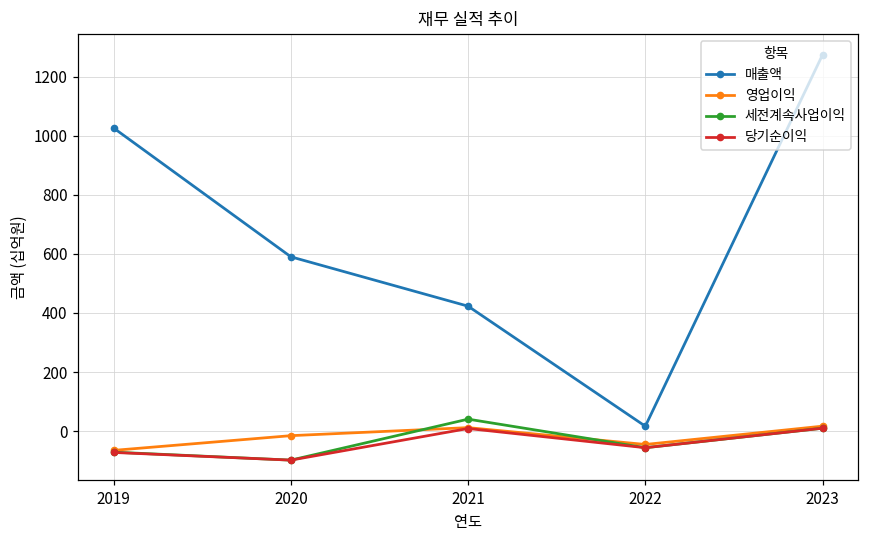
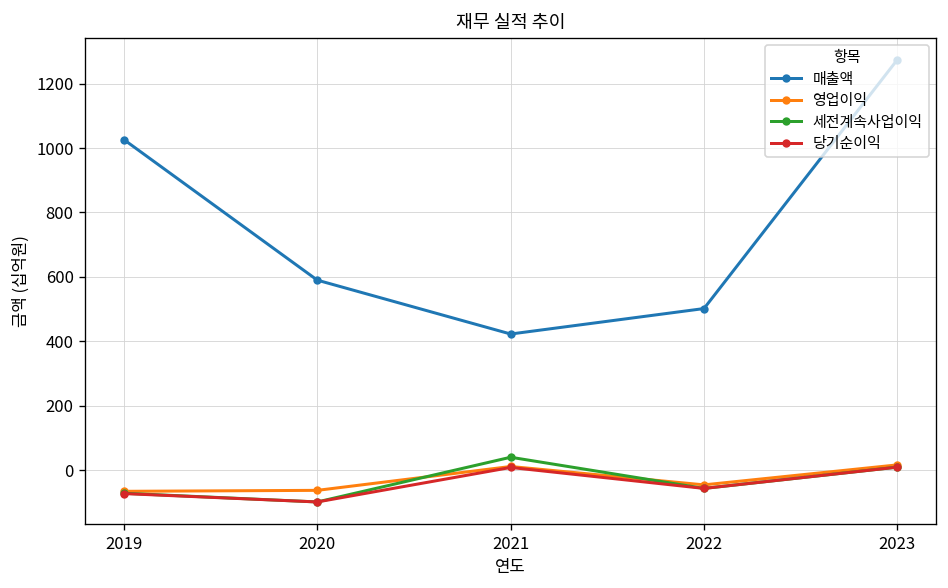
  {
    "매출액": {
      "2019": 1030,
      "2020": 590,
      "2021": 420,
-     "2022": 20
+     "2022": 500
    },
    "영업이익": {
-     "2020": -20,
+     "2020": -60,
      "2022": -50
    },
    "세전계속사업이익": {
      "2021": 40
    }
  }
